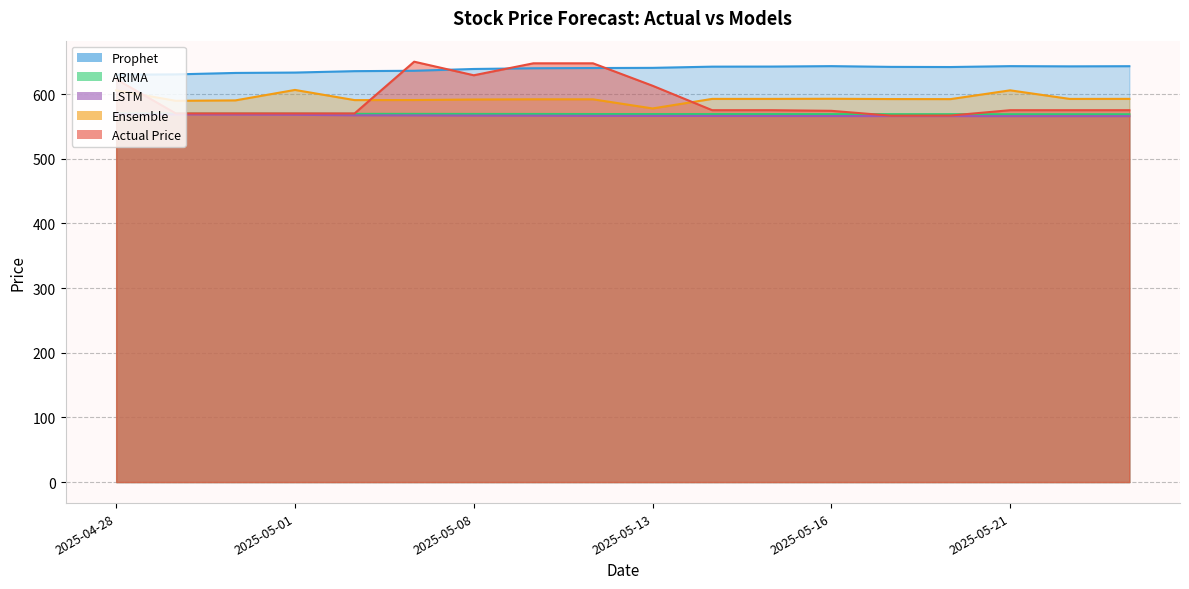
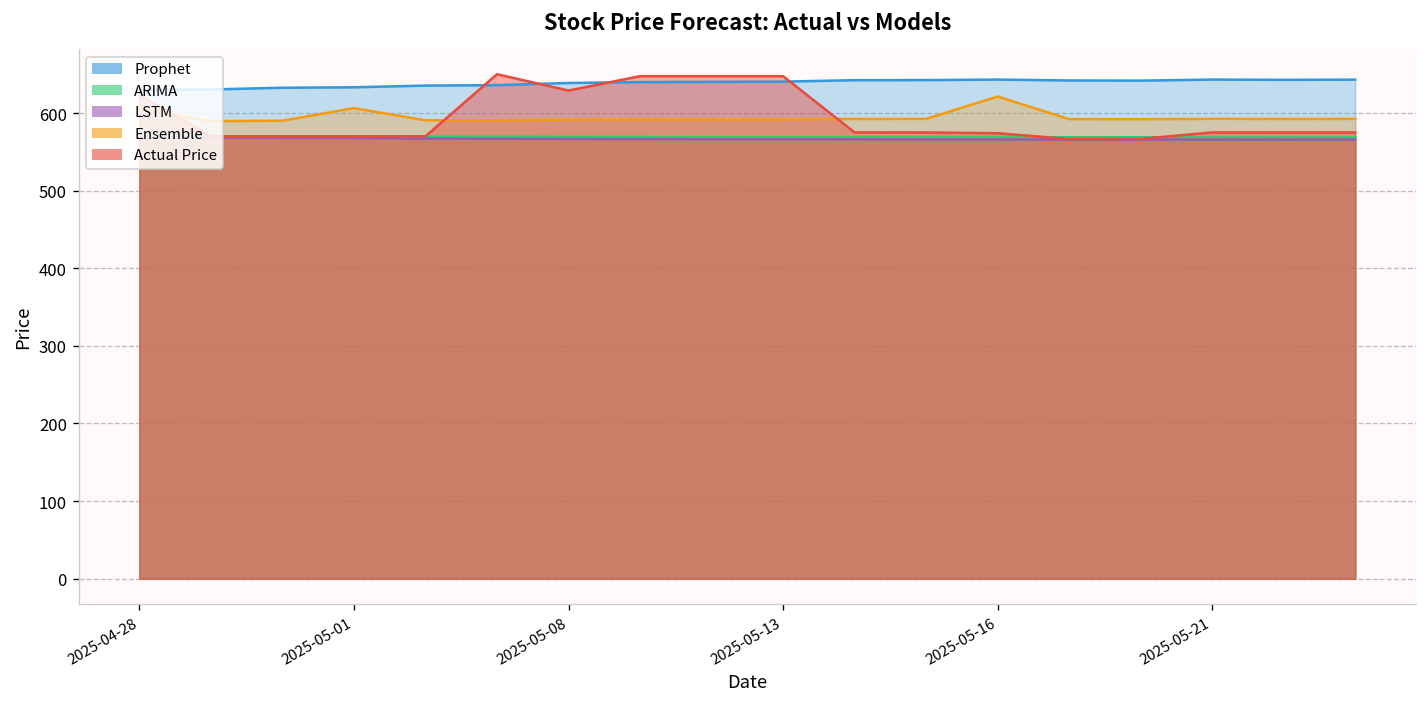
  {
    "Ensemble": {
      "2025-05-01": 610,
      "2025-05-08": 590,
-     "2025-05-13": 580,
-     "2025-05-16": 590,
-     "2025-05-21": 610
+     "2025-05-13": 590,
+     "2025-05-16": 620,
+     "2025-05-21": 590
    },
    "Actual Price": {
      "2025-05-08": 630,
-     "2025-05-13": 610,
+     "2025-05-13": 650,
      "2025-05-16": 570,
      "2025-05-21": 580
    }
  }
